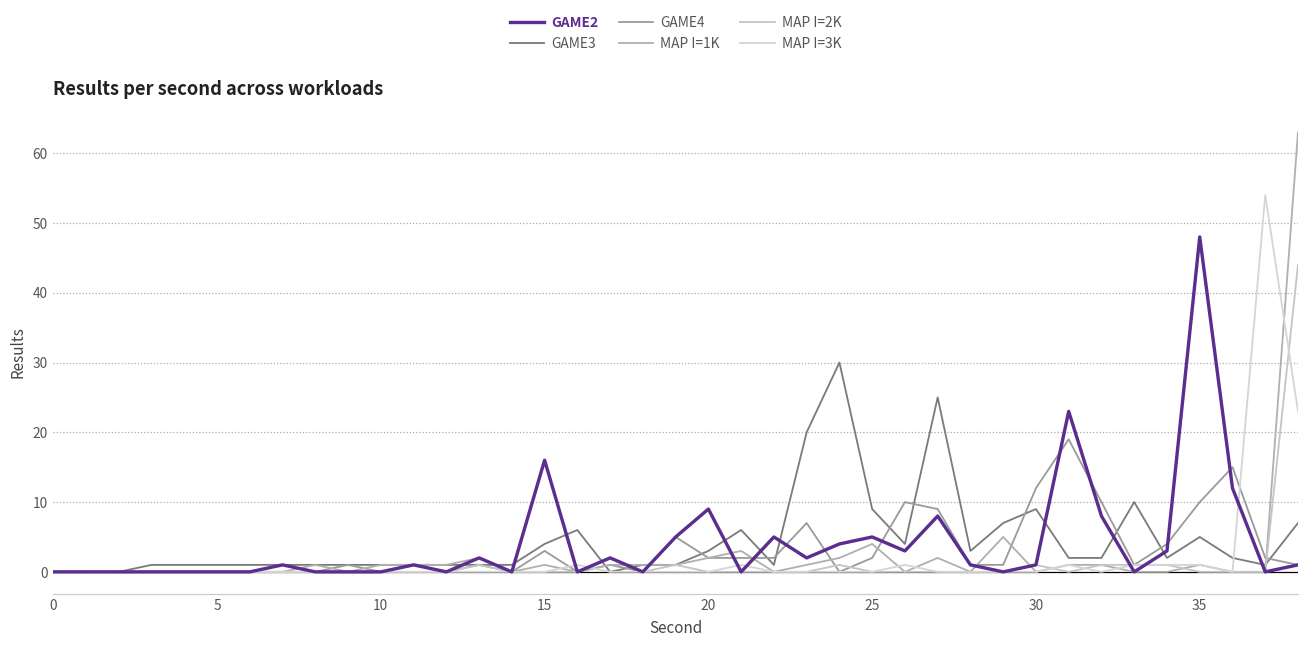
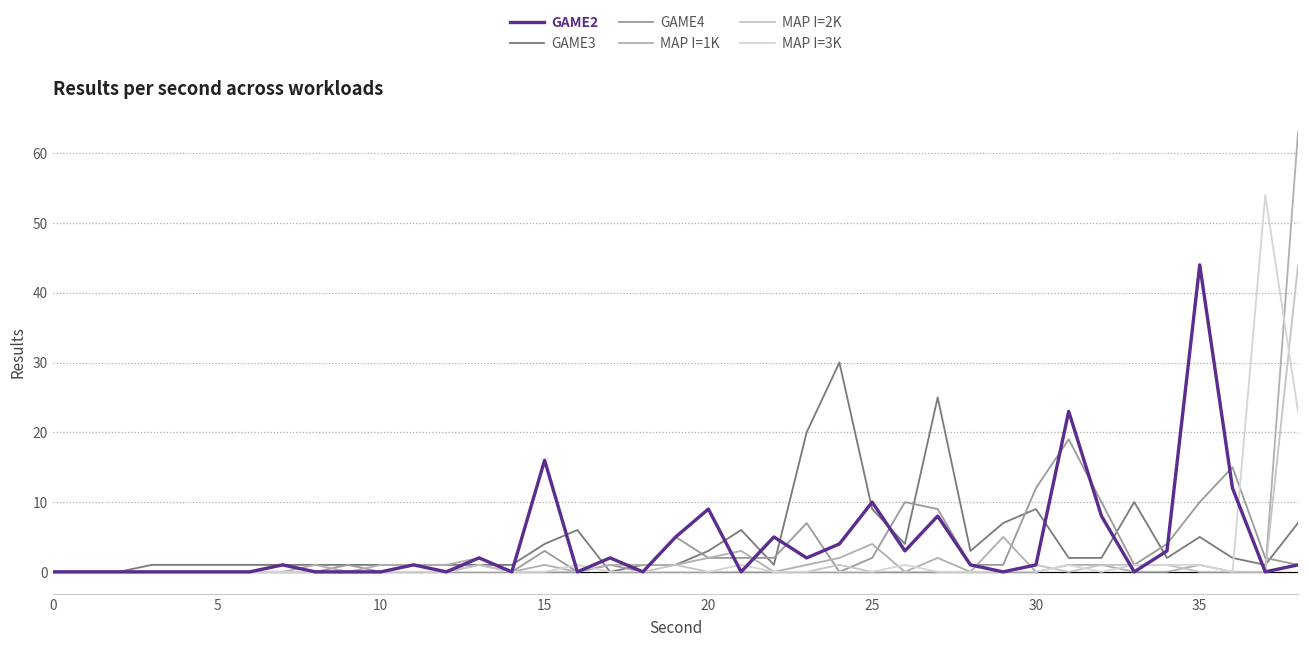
  {
    "GAME2": {
      "15": 16,
      "20": 9,
-     "25": 5,
-     "35": 48
+     "25": 10,
+     "35": 44
    }
  }
